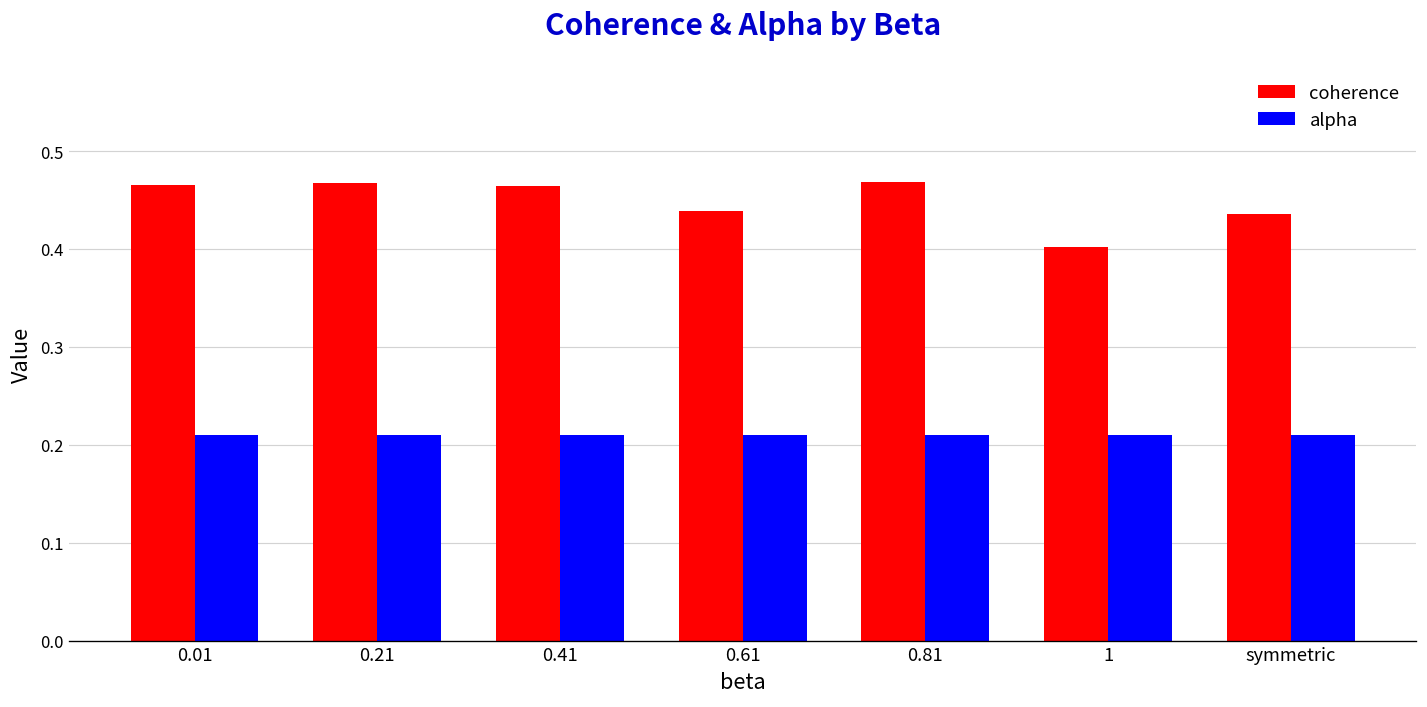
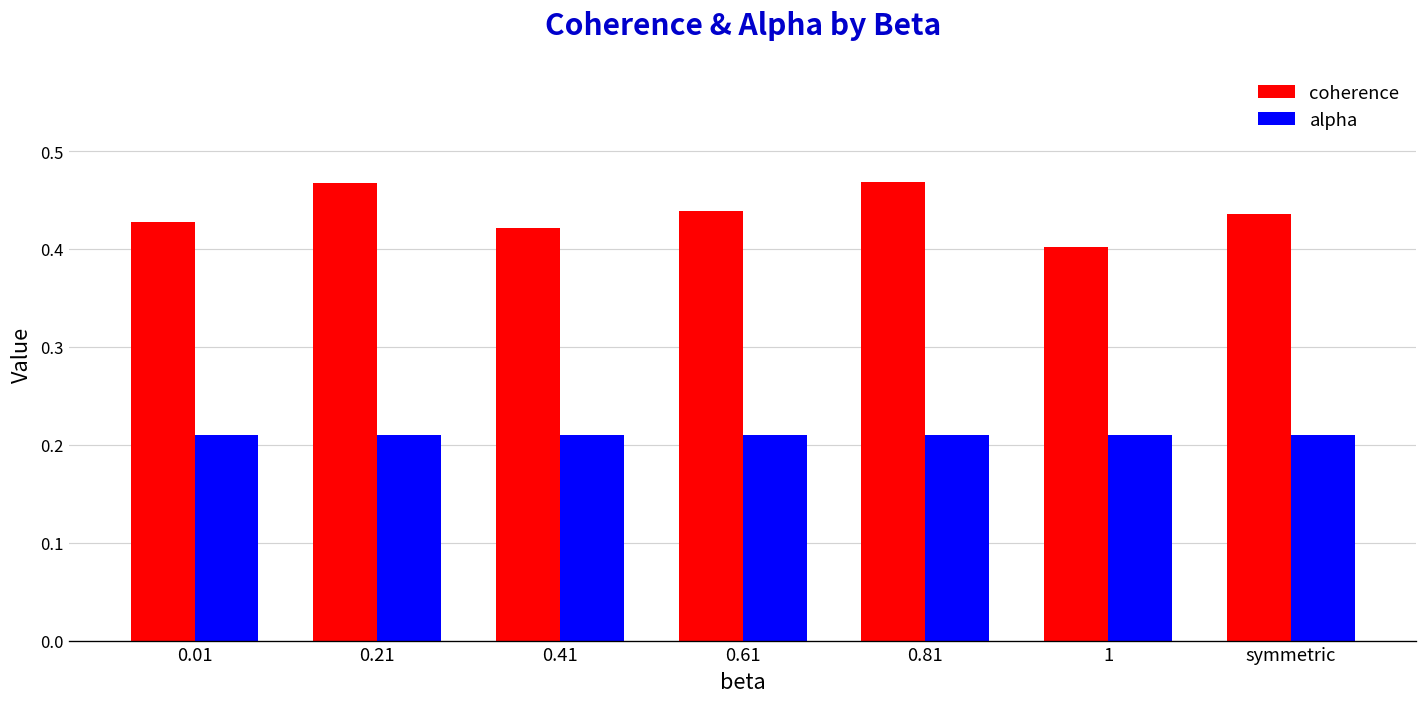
  {
    "coherence": {
-     "0.01": 0.47,
+     "0.01": 0.43,
      "0.21": 0.47,
-     "0.41": 0.46,
+     "0.41": 0.42,
      "0.61": 0.44,
      "0.81": 0.47,
      "1": 0.40,
      "symmetric": 0.44
    },
    "alpha": {
      "0.01": 0.21,
      "0.21": 0.21,
      "0.41": 0.21,
      "0.61": 0.21,
      "0.81": 0.21,
      "1": 0.21,
      "symmetric": 0.21
    }
  }
